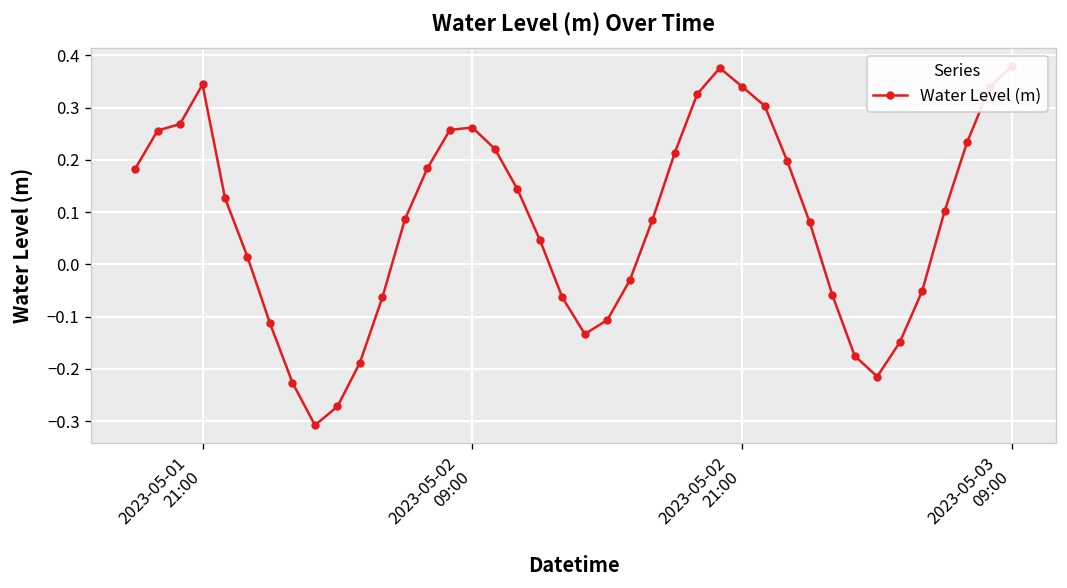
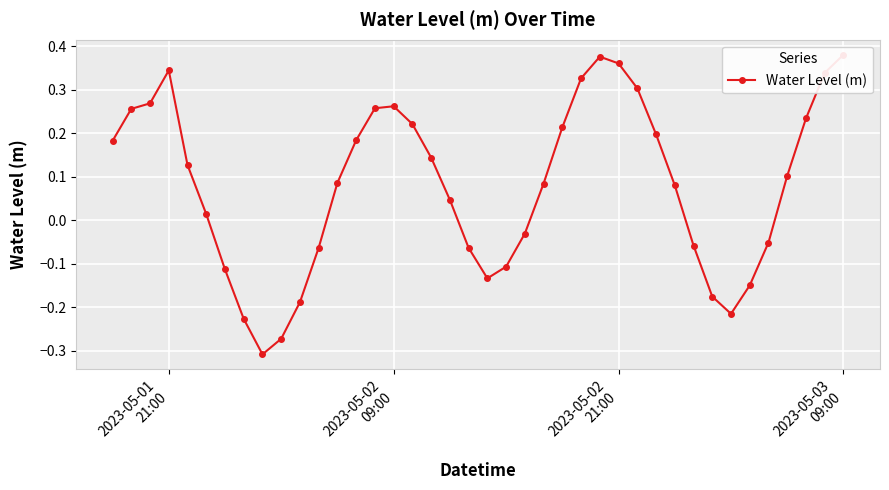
  {
    "2023-05-01 21:00": 0.34,
    "2023-05-02 09:00": 0.26,
-   "2023-05-02 21:00": 0.34
+   "2023-05-02 21:00": 0.36
  }
